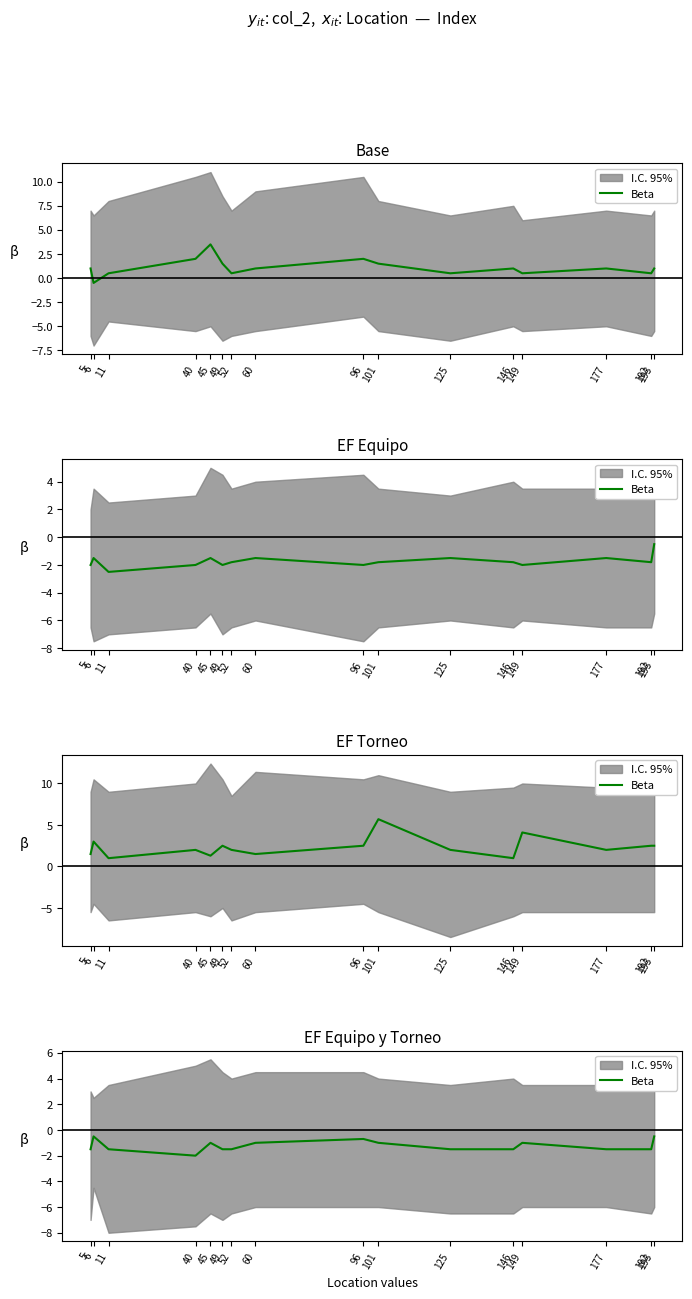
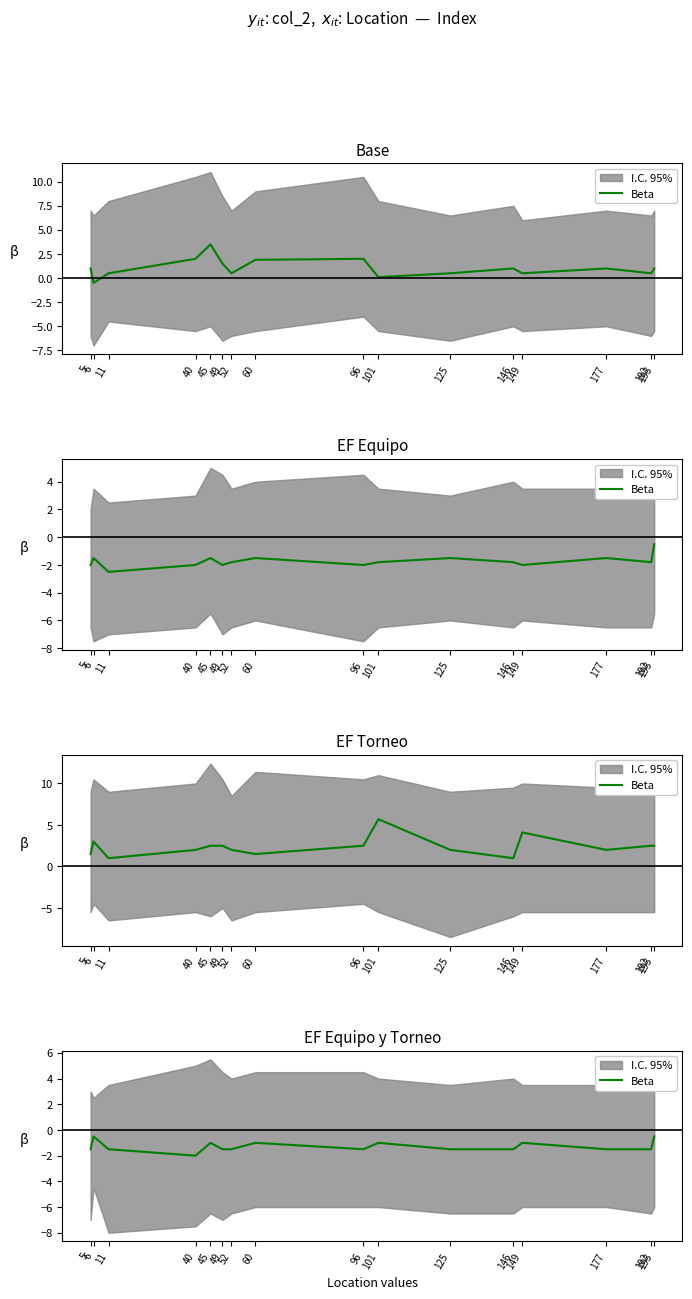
  {
    "Base": {
      "Beta": {
        "5": 1,
        "6": -1,
        "11": 1,
        "40": 2,
        "45": 4,
        "49": 2,
        "52": 1,
-       "60": 1,
+       "60": 2,
        "96": 2,
-       "101": 2,
+       "101": 0,
        "125": 1,
        "146": 1,
        "149": 1,
        "177": 1,
        "192": 1,
        "193": 1
      }
    },
    "EF Equipo": {
      "Beta": {
        "5": -2.0,
        "6": -1.5,
        "11": -2.5,
        "40": -2.0,
        "45": -1.5,
        "49": -2.0,
        "52": -1.8,
        "60": -1.5,
        "96": -2.0,
        "101": -1.8,
        "125": -1.5,
        "146": -1.8,
        "149": -2.0,
        "177": -1.5,
        "192": -1.8,
        "193": -0.5
      }
    },
    "EF Torneo": {
      "Beta": {
        "5": 2,
        "6": 3,
        "11": 1,
        "40": 2,
-       "45": 1,
+       "45": 3,
        "49": 3,
        "52": 2,
        "60": 2,
        "96": 3,
        "101": 6,
        "125": 2,
        "146": 1,
        "149": 4,
        "177": 2,
        "192": 3,
        "193": 3
      }
    },
    "EF Equipo y Torneo": {
      "Beta": {
        "5": -1.5,
        "6": -0.5,
        "11": -1.5,
        "40": -2.0,
        "45": -1.0,
        "49": -1.5,
        "52": -1.5,
        "60": -1.0,
-       "96": -0.7,
+       "96": -1.5,
        "101": -1.0,
        "125": -1.5,
        "146": -1.5,
        "149": -1.0,
        "177": -1.5,
        "192": -1.5,
        "193": -0.5
      }
    }
  }
